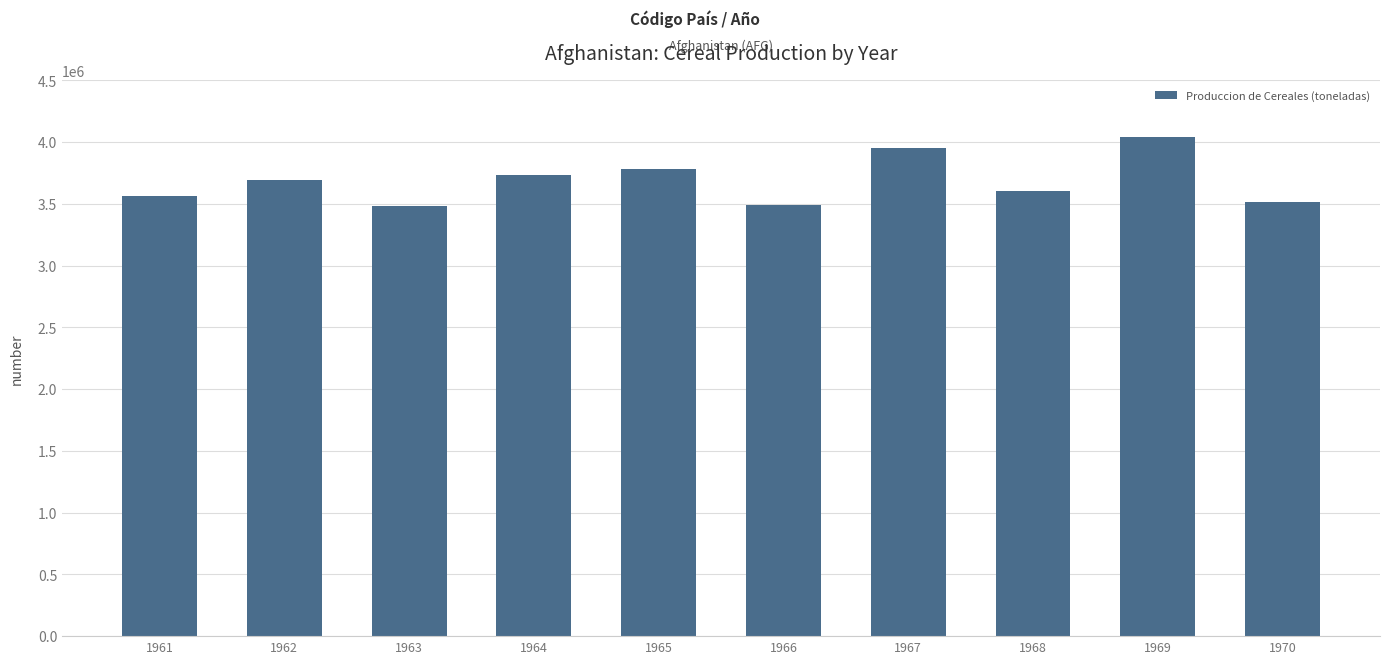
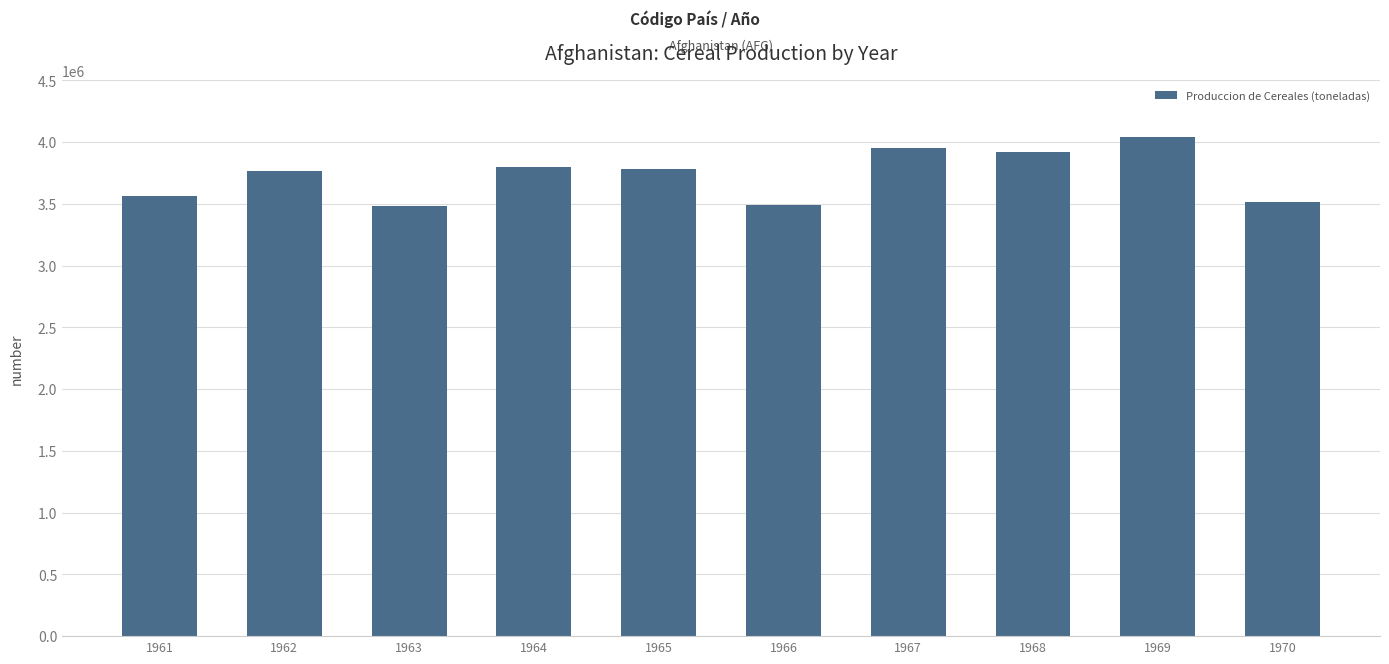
  {
    "1961": 3570000,
-   "1962": 3700000,
+   "1962": 3760000,
    "1963": 3480000,
-   "1964": 3730000,
+   "1964": 3800000,
    "1965": 3790000,
    "1966": 3490000,
    "1967": 3950000,
-   "1968": 3600000,
+   "1968": 3920000,
    "1969": 4040000,
    "1970": 3510000
  }
